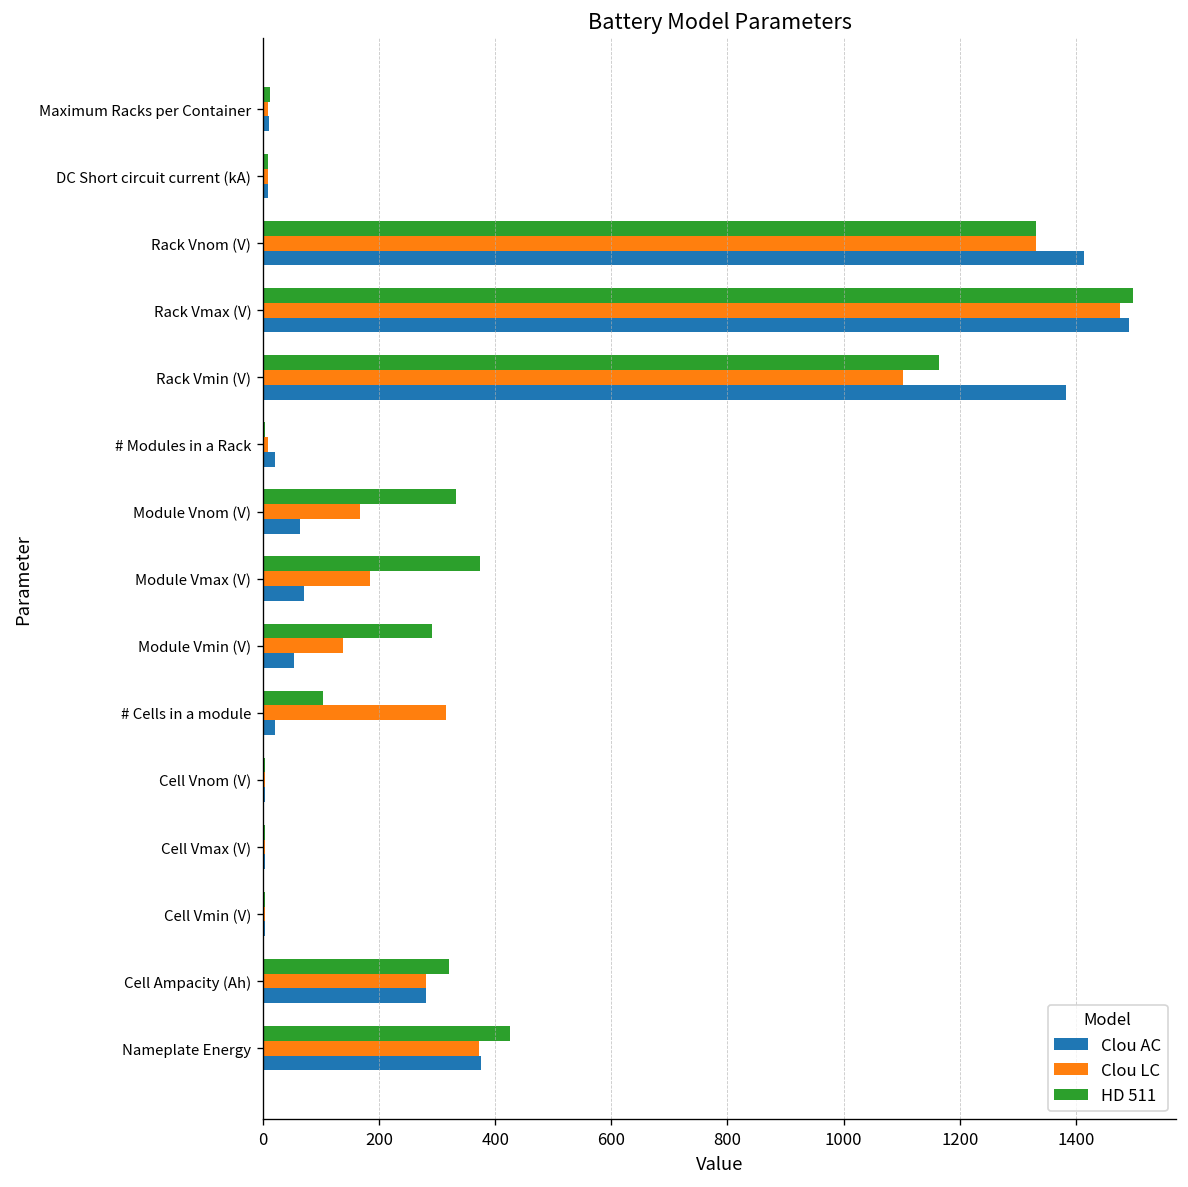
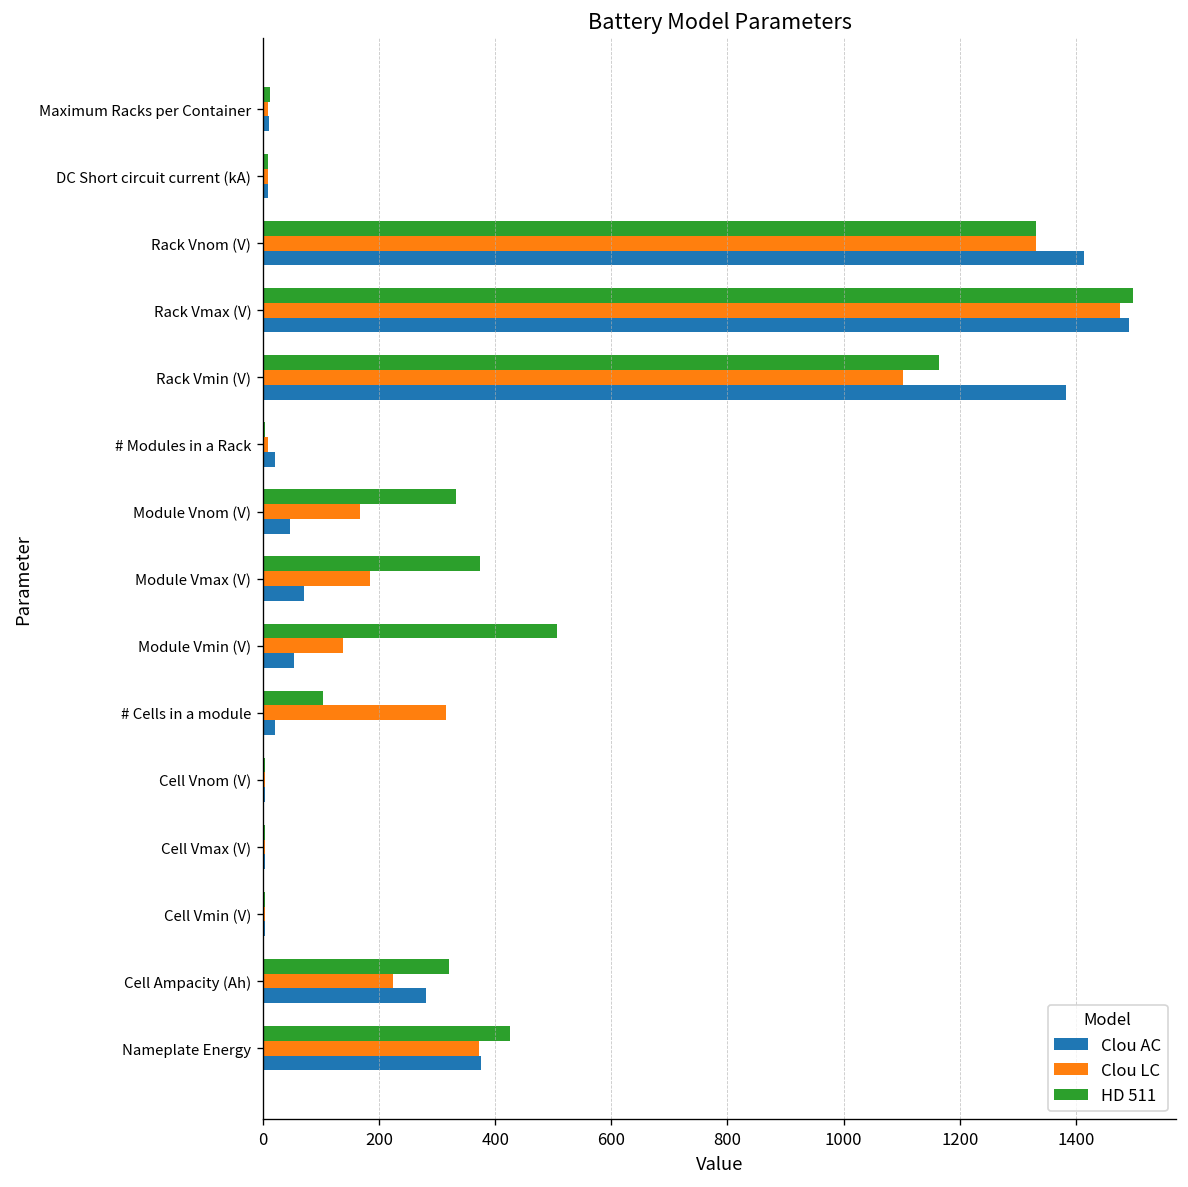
  {
    "Clou AC": {
      "Maximum Racks per Container": 10,
      "DC Short circuit current (kA)": 10,
      "Rack Vnom (V)": 1410,
      "Rack Vmax (V)": 1490,
      "Rack Vmin (V)": 1380,
      "# Modules in a Rack": 20,
-     "Module Vnom (V)": 60,
+     "Module Vnom (V)": 50,
      "Module Vmax (V)": 70,
      "Module Vmin (V)": 50,
      "# Cells in a module": 20,
      "Cell Ampacity (Ah)": 280,
      "Nameplate Energy": 380
    },
    "Clou LC": {
      "Maximum Racks per Container": 10,
      "DC Short circuit current (kA)": 10,
      "Rack Vnom (V)": 1330,
      "Rack Vmax (V)": 1480,
      "Rack Vmin (V)": 1100,
      "# Modules in a Rack": 10,
      "Module Vnom (V)": 170,
      "Module Vmax (V)": 180,
      "Module Vmin (V)": 140,
      "# Cells in a module": 320,
-     "Cell Ampacity (Ah)": 280,
+     "Cell Ampacity (Ah)": 220,
      "Nameplate Energy": 370
    },
    "HD 511": {
      "Maximum Racks per Container": 10,
      "DC Short circuit current (kA)": 10,
      "Rack Vnom (V)": 1330,
      "Rack Vmax (V)": 1500,
      "Rack Vmin (V)": 1160,
      "Module Vnom (V)": 330,
      "Module Vmax (V)": 370,
-     "Module Vmin (V)": 290,
+     "Module Vmin (V)": 510,
      "# Cells in a module": 100,
      "Cell Ampacity (Ah)": 320,
      "Nameplate Energy": 430
    }
  }
